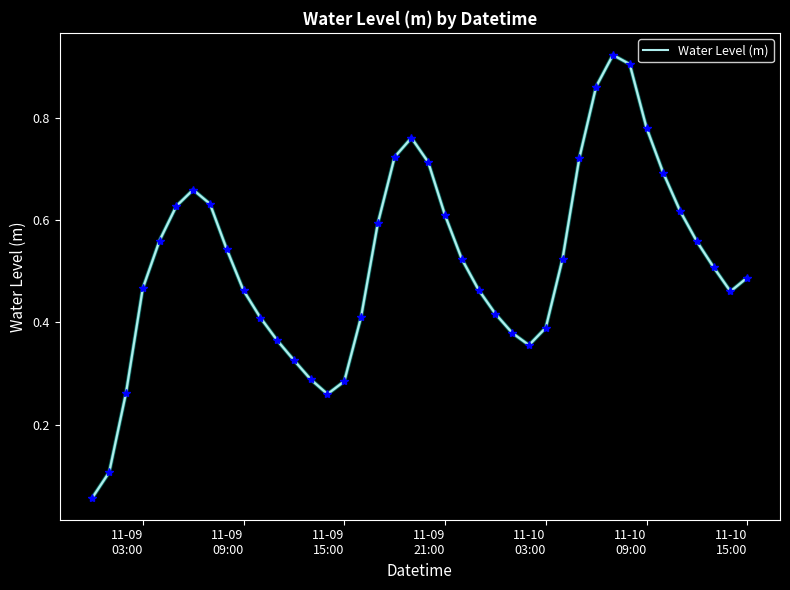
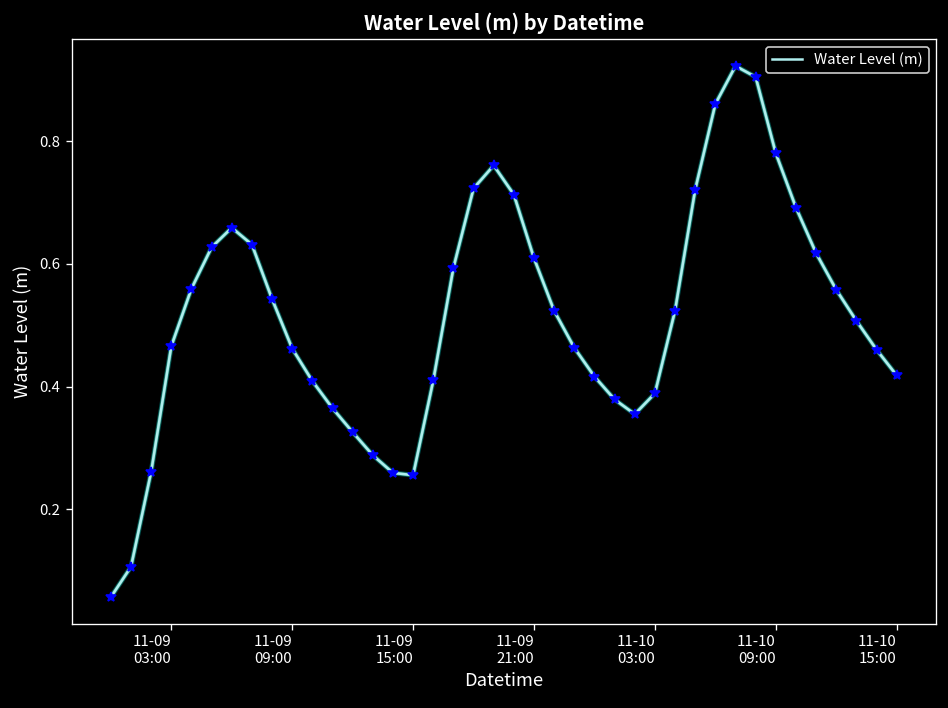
  {
    "11-09 03:00": 0.47,
    "11-09 09:00": 0.46,
-   "11-09 15:00": 0.28,
+   "11-09 15:00": 0.26,
    "11-09 21:00": 0.61,
    "11-10 03:00": 0.39,
    "11-10 09:00": 0.78,
-   "11-10 15:00": 0.49
+   "11-10 15:00": 0.42
  }
